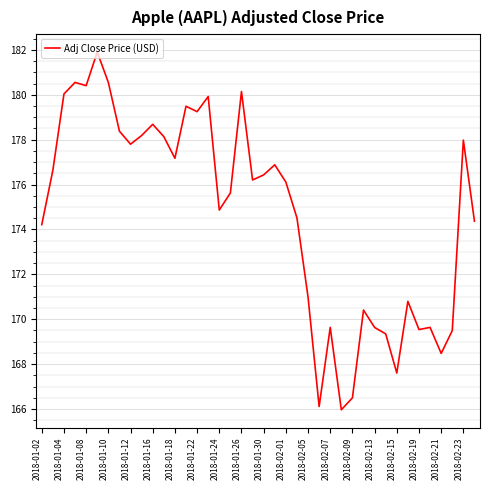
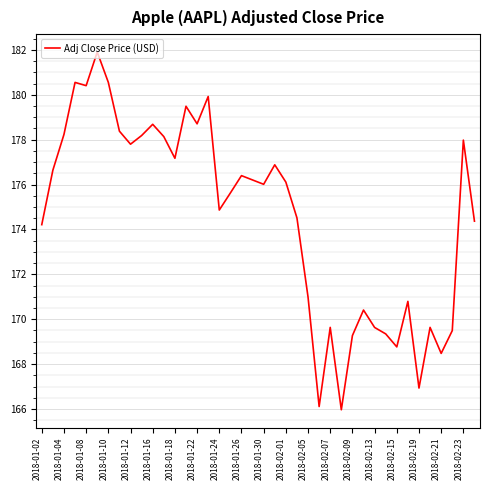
  {
    "2018-01-02": 174.2,
-   "2018-01-04": 180.0,
+   "2018-01-04": 178.2,
    "2018-01-08": 180.4,
    "2018-01-10": 180.6,
    "2018-01-12": 177.8,
    "2018-01-16": 178.7,
    "2018-01-18": 177.2,
-   "2018-01-22": 179.2,
+   "2018-01-22": 178.7,
    "2018-01-24": 174.9,
-   "2018-01-26": 180.1,
-   "2018-01-30": 176.4,
+   "2018-01-26": 176.4,
+   "2018-01-30": 176.0,
    "2018-02-01": 176.1,
    "2018-02-05": 171.0,
    "2018-02-07": 169.6,
-   "2018-02-09": 166.5,
+   "2018-02-09": 169.3,
    "2018-02-13": 169.6,
-   "2018-02-15": 167.6,
-   "2018-02-19": 169.5,
+   "2018-02-15": 168.8,
+   "2018-02-19": 166.9,
    "2018-02-21": 168.5,
    "2018-02-23": 178.0
  }
